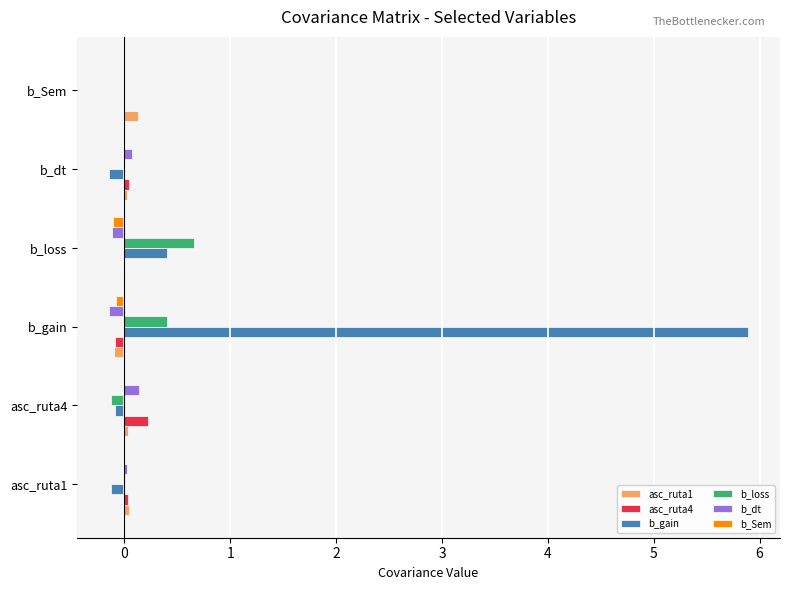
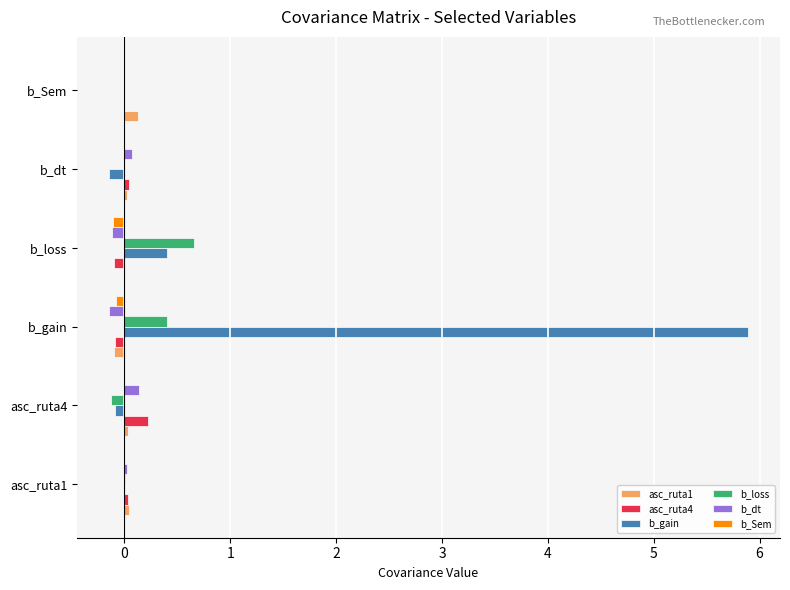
  {
    "asc_ruta1": {
      "b_Sem": 0.13,
      "b_gain": -0.09,
      "asc_ruta4": 0.03,
      "asc_ruta1": 0.05
    },
    "asc_ruta4": {
      "b_dt": 0.04,
-     "b_loss": -0.01,
+     "b_loss": -0.10,
      "b_gain": -0.09,
      "asc_ruta4": 0.22,
      "asc_ruta1": 0.03
    },
    "b_gain": {
      "b_dt": -0.14,
      "b_loss": 0.40,
      "b_gain": 5.89,
      "asc_ruta4": -0.09,
-     "asc_ruta1": -0.13
+     "asc_ruta1": -0.01
    },
    "b_loss": {
      "b_loss": 0.65,
      "b_gain": 0.40,
      "asc_ruta4": -0.13
    },
    "b_dt": {
      "b_dt": 0.07,
      "b_loss": -0.11,
      "b_gain": -0.14,
      "asc_ruta4": 0.14
    },
    "b_Sem": {
      "b_loss": -0.10,
      "b_gain": -0.08
    }
  }
